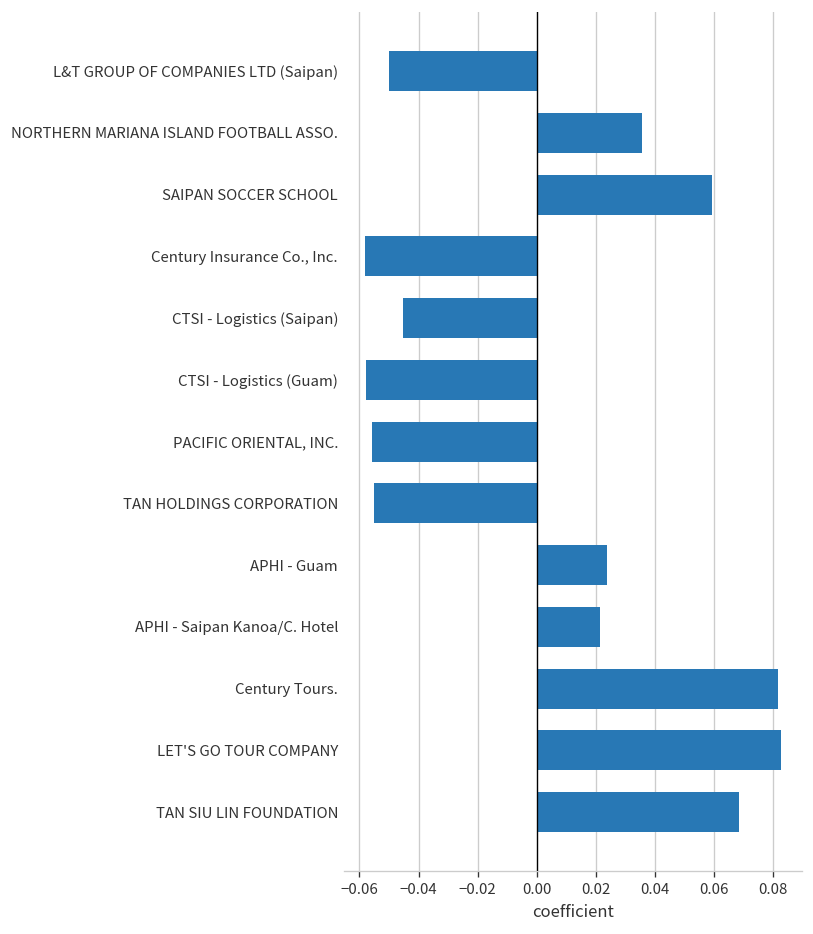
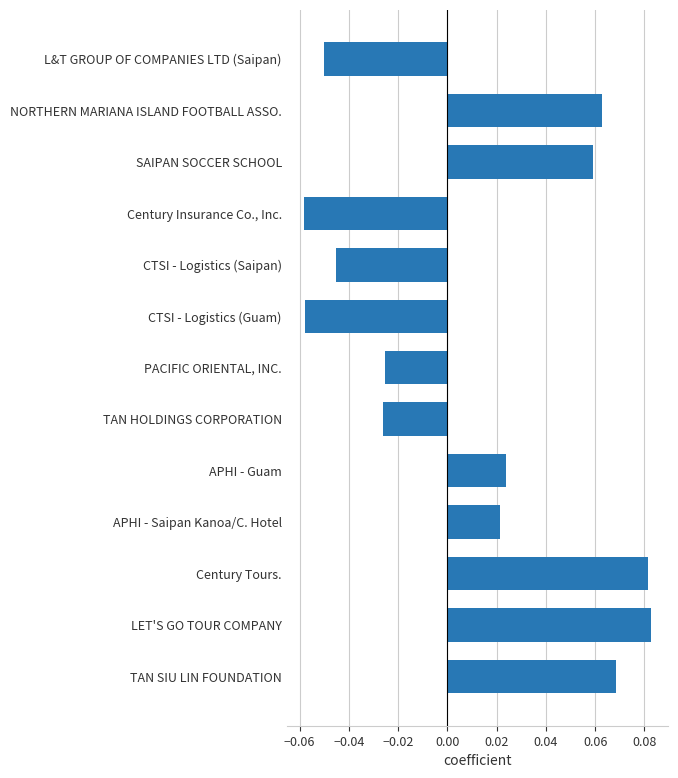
  {
    "L&T GROUP OF COMPANIES LTD (Saipan)": -0.050,
-   "NORTHERN MARIANA ISLAND FOOTBALL ASSO.": 0.036,
+   "NORTHERN MARIANA ISLAND FOOTBALL ASSO.": 0.063,
    "SAIPAN SOCCER SCHOOL": 0.059,
    "Century Insurance Co., Inc.": -0.058,
    "CTSI - Logistics (Saipan)": -0.045,
    "CTSI - Logistics (Guam)": -0.058,
-   "PACIFIC ORIENTAL, INC.": -0.056,
-   "TAN HOLDINGS CORPORATION": -0.055,
+   "PACIFIC ORIENTAL, INC.": -0.025,
+   "TAN HOLDINGS CORPORATION": -0.026,
    "APHI - Guam": 0.024,
    "APHI - Saipan Kanoa/C. Hotel": 0.021,
    "Century Tours.": 0.081,
    "LET'S GO TOUR COMPANY": 0.083,
    "TAN SIU LIN FOUNDATION": 0.068
  }
